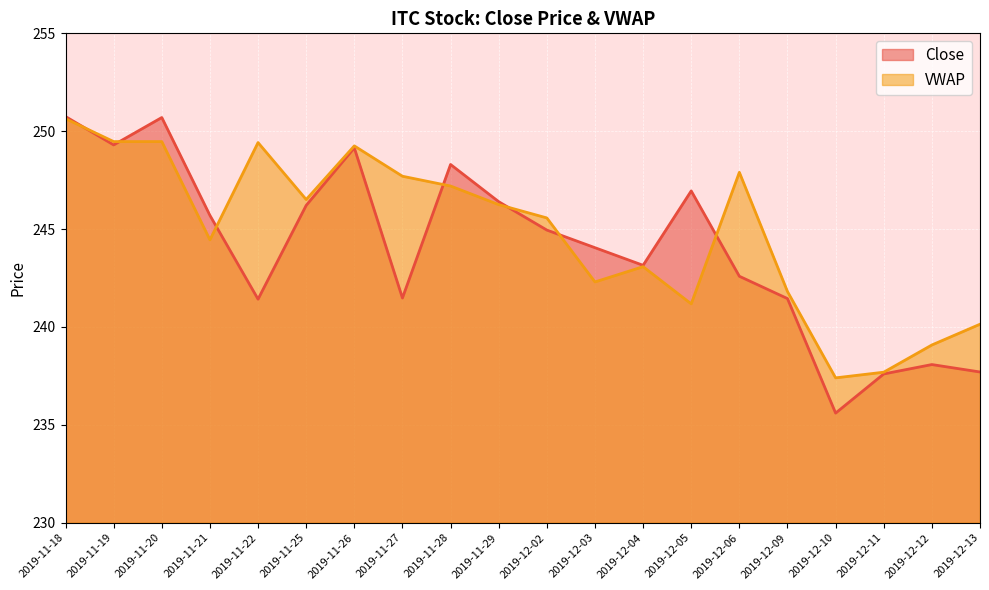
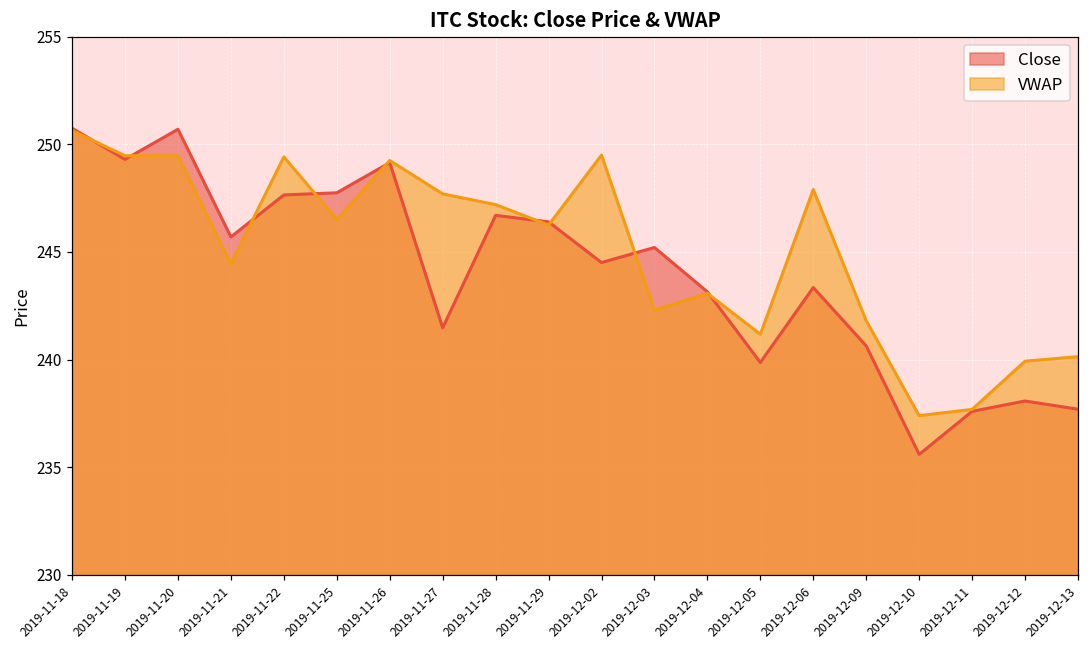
  {
    "Close": {
      "2019-11-19": 249.3,
      "2019-11-20": 250.7,
      "2019-11-21": 245.7,
-     "2019-11-22": 241.4,
-     "2019-11-25": 246.2,
+     "2019-11-22": 247.7,
+     "2019-11-25": 247.8,
      "2019-11-27": 241.5,
-     "2019-11-28": 248.3,
+     "2019-11-28": 246.7,
      "2019-11-29": 246.4,
-     "2019-12-02": 245.0,
-     "2019-12-03": 244.1,
-     "2019-12-05": 247.0,
-     "2019-12-06": 242.6,
-     "2019-12-09": 241.5,
+     "2019-12-02": 244.5,
+     "2019-12-03": 245.2,
+     "2019-12-05": 239.9,
+     "2019-12-06": 243.4,
+     "2019-12-09": 240.6,
      "2019-12-10": 235.6,
      "2019-12-12": 238.1,
      "2019-12-13": 237.7
    },
    "VWAP": {
      "2019-11-19": 249.5,
      "2019-11-20": 249.5,
      "2019-11-21": 244.5,
      "2019-11-22": 249.4,
      "2019-11-25": 246.5,
      "2019-11-27": 247.7,
      "2019-11-28": 247.2,
      "2019-11-29": 246.3,
-     "2019-12-02": 245.6,
+     "2019-12-02": 249.5,
      "2019-12-03": 242.3,
      "2019-12-05": 241.2,
      "2019-12-06": 247.9,
      "2019-12-09": 241.8,
      "2019-12-10": 237.4,
-     "2019-12-12": 239.1,
+     "2019-12-12": 239.9,
      "2019-12-13": 240.1
    }
  }
